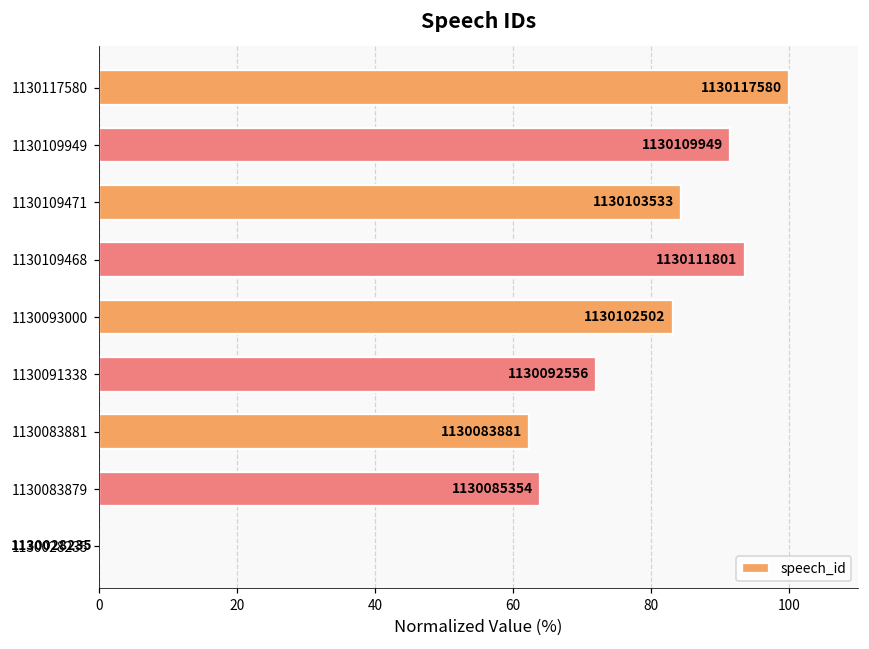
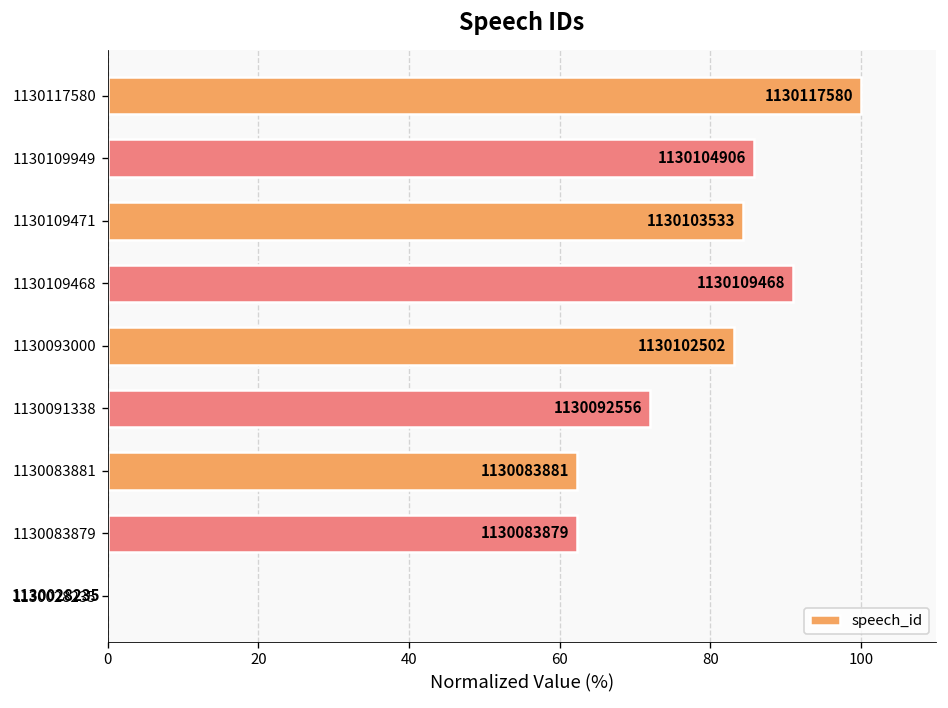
  {
-   "1130109949": 1130109949,
-   "1130109468": 1130111801,
-   "1130083879": 1130085354
+   "1130109949": 1130104906,
+   "1130109468": 1130109468,
+   "1130083879": 1130083879
  }
